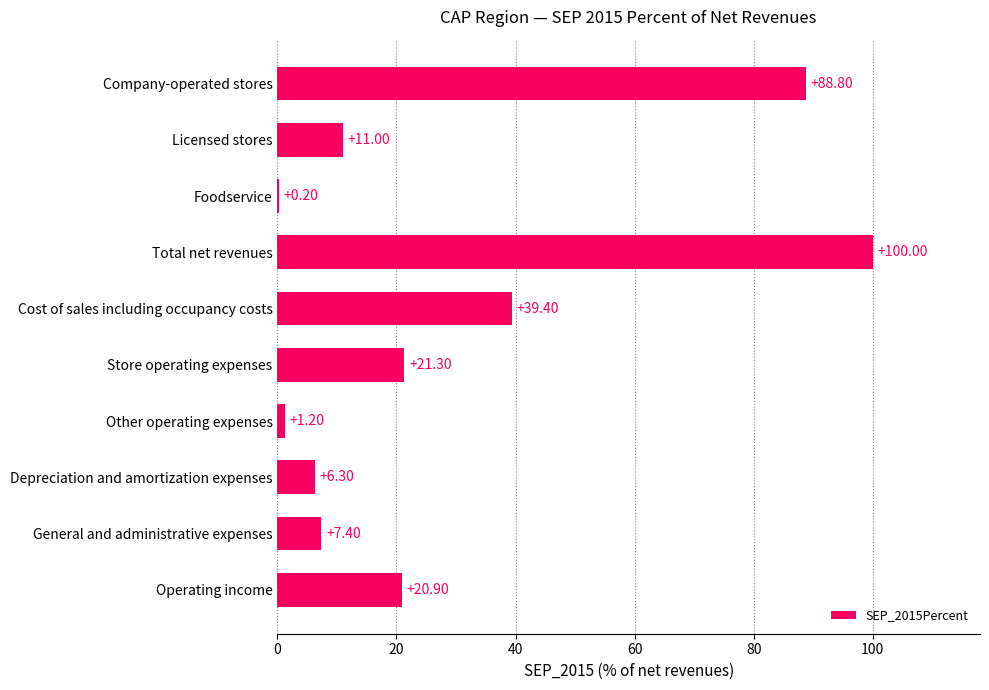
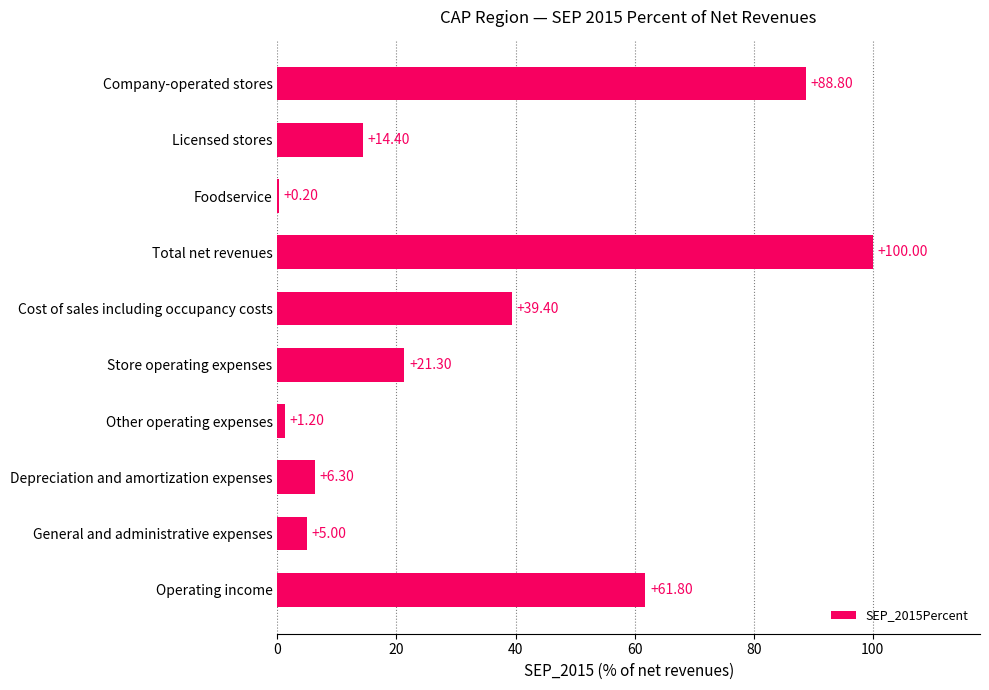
  {
    "Company-operated stores": "+88.80",
-   "Licensed stores": "+11.00",
+   "Licensed stores": "+14.40",
    "Foodservice": "+0.20",
    "Total net revenues": "+100.00",
    "Cost of sales including occupancy costs": "+39.40",
    "Store operating expenses": "+21.30",
    "Other operating expenses": "+1.20",
    "Depreciation and amortization expenses": "+6.30",
-   "General and administrative expenses": "+7.40",
-   "Operating income": "+20.90"
+   "General and administrative expenses": "+5.00",
+   "Operating income": "+61.80"
  }
